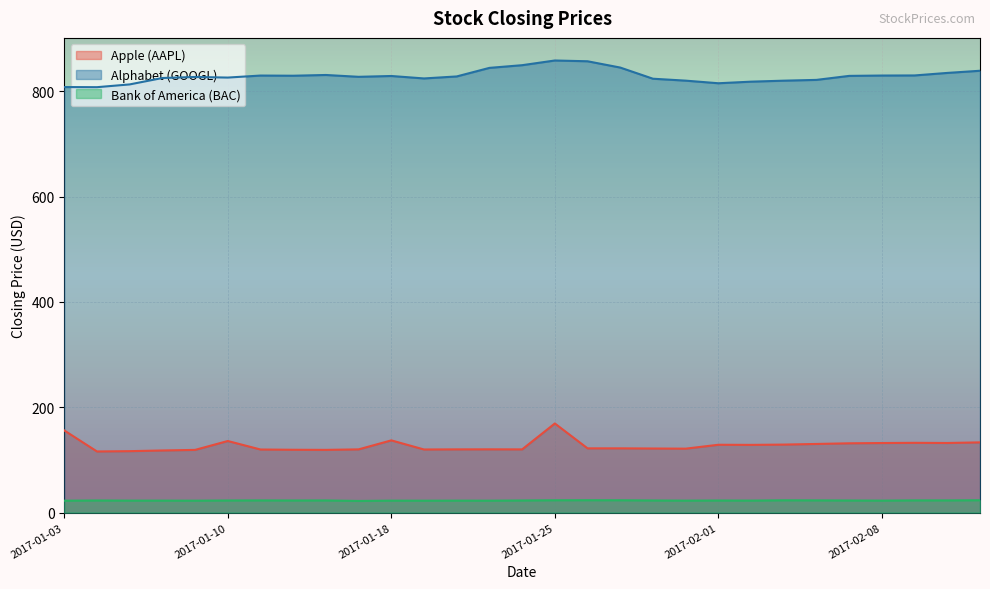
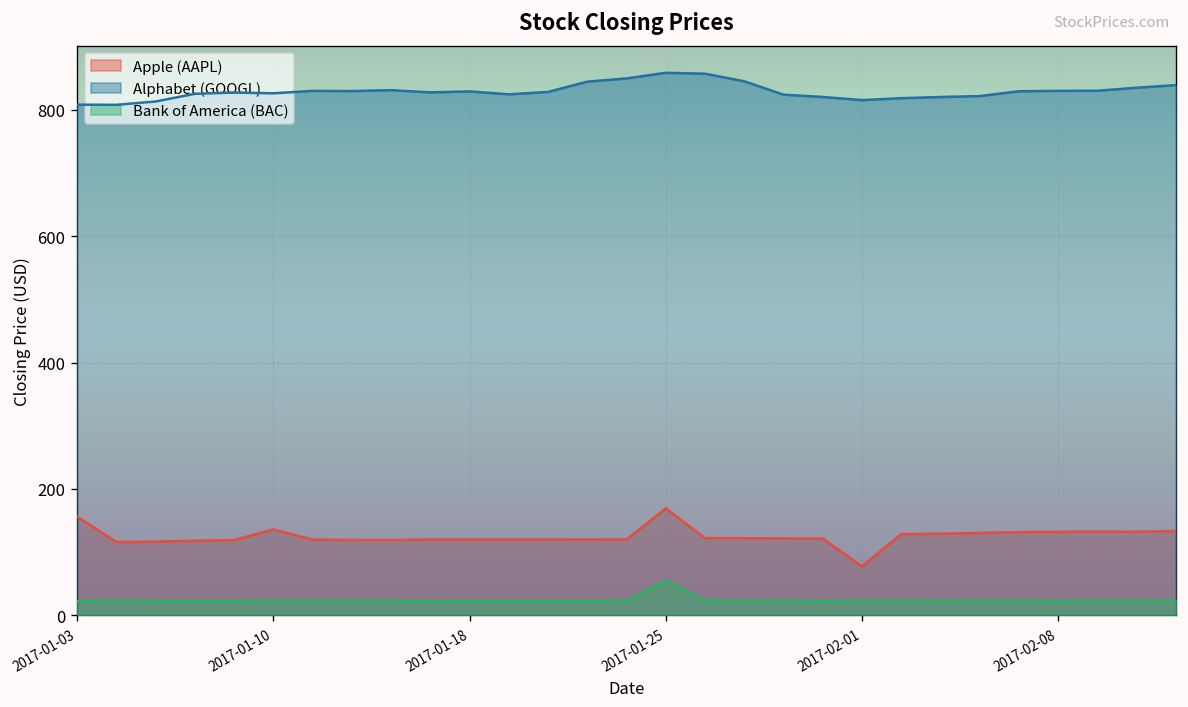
  {
    "Apple (AAPL)": {
      "2017-01-03": 160,
      "2017-01-10": 140,
-     "2017-01-18": 140,
+     "2017-01-18": 120,
      "2017-01-25": 170,
-     "2017-02-01": 130,
+     "2017-02-01": 80,
      "2017-02-08": 130
    },
    "Alphabet (GOOGL)": {
      "2017-01-03": 810,
      "2017-01-18": 830,
      "2017-01-25": 860,
      "2017-02-01": 820,
      "2017-02-08": 830
    },
    "Bank of America (BAC)": {
      "2017-01-03": 20,
      "2017-01-10": 20,
      "2017-01-18": 20,
-     "2017-01-25": 20,
+     "2017-01-25": 60,
      "2017-02-01": 20,
      "2017-02-08": 20
    }
  }
